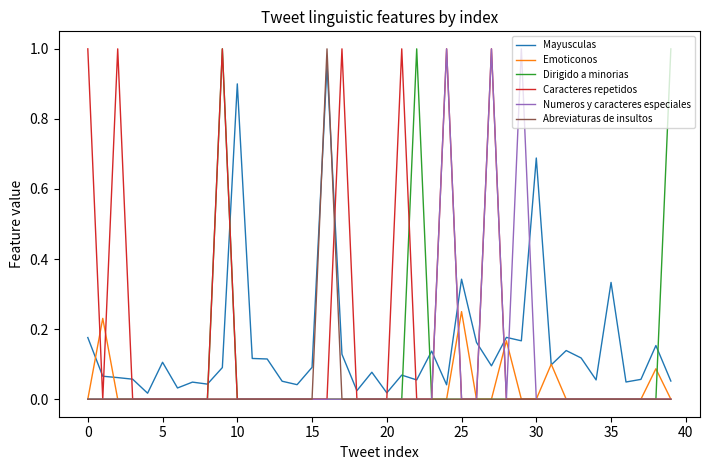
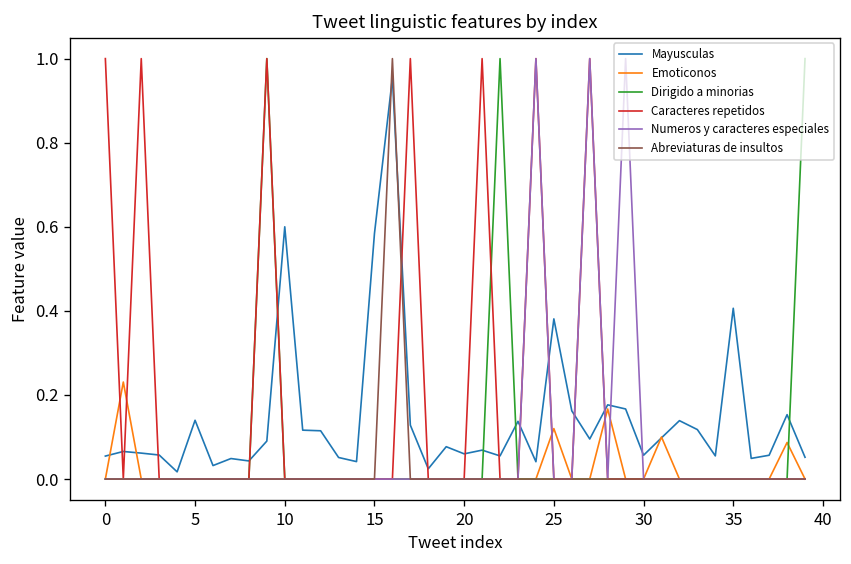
  {
    "Mayusculas": {
-     "0": 0.18,
-     "5": 0.11,
-     "10": 0.9,
-     "15": 0.09,
-     "20": 0.02,
-     "25": 0.34,
-     "30": 0.69,
-     "35": 0.33
+     "0": 0.05,
+     "5": 0.14,
+     "10": 0.6,
+     "15": 0.58,
+     "20": 0.06,
+     "25": 0.38,
+     "30": 0.06,
+     "35": 0.41
    },
    "Emoticonos": {
-     "25": 0.25
+     "25": 0.12
    },
    "Caracteres repetidos": {
      "0": 1.00
    }
  }
